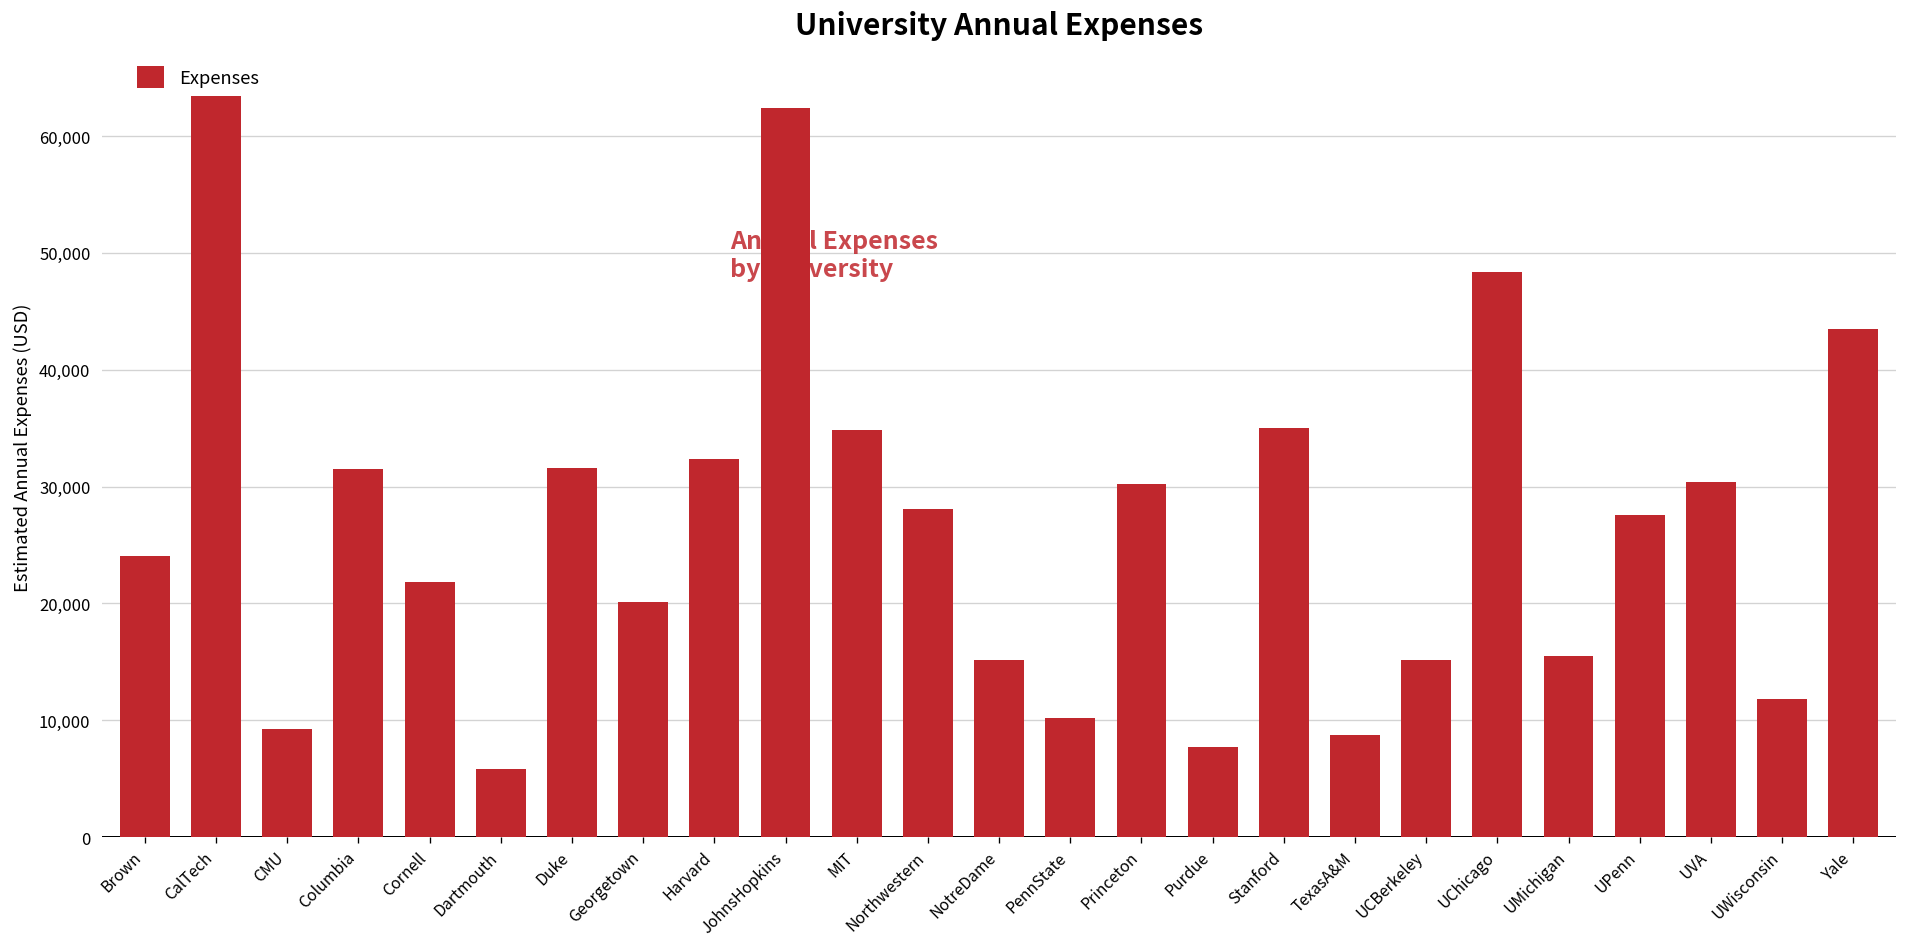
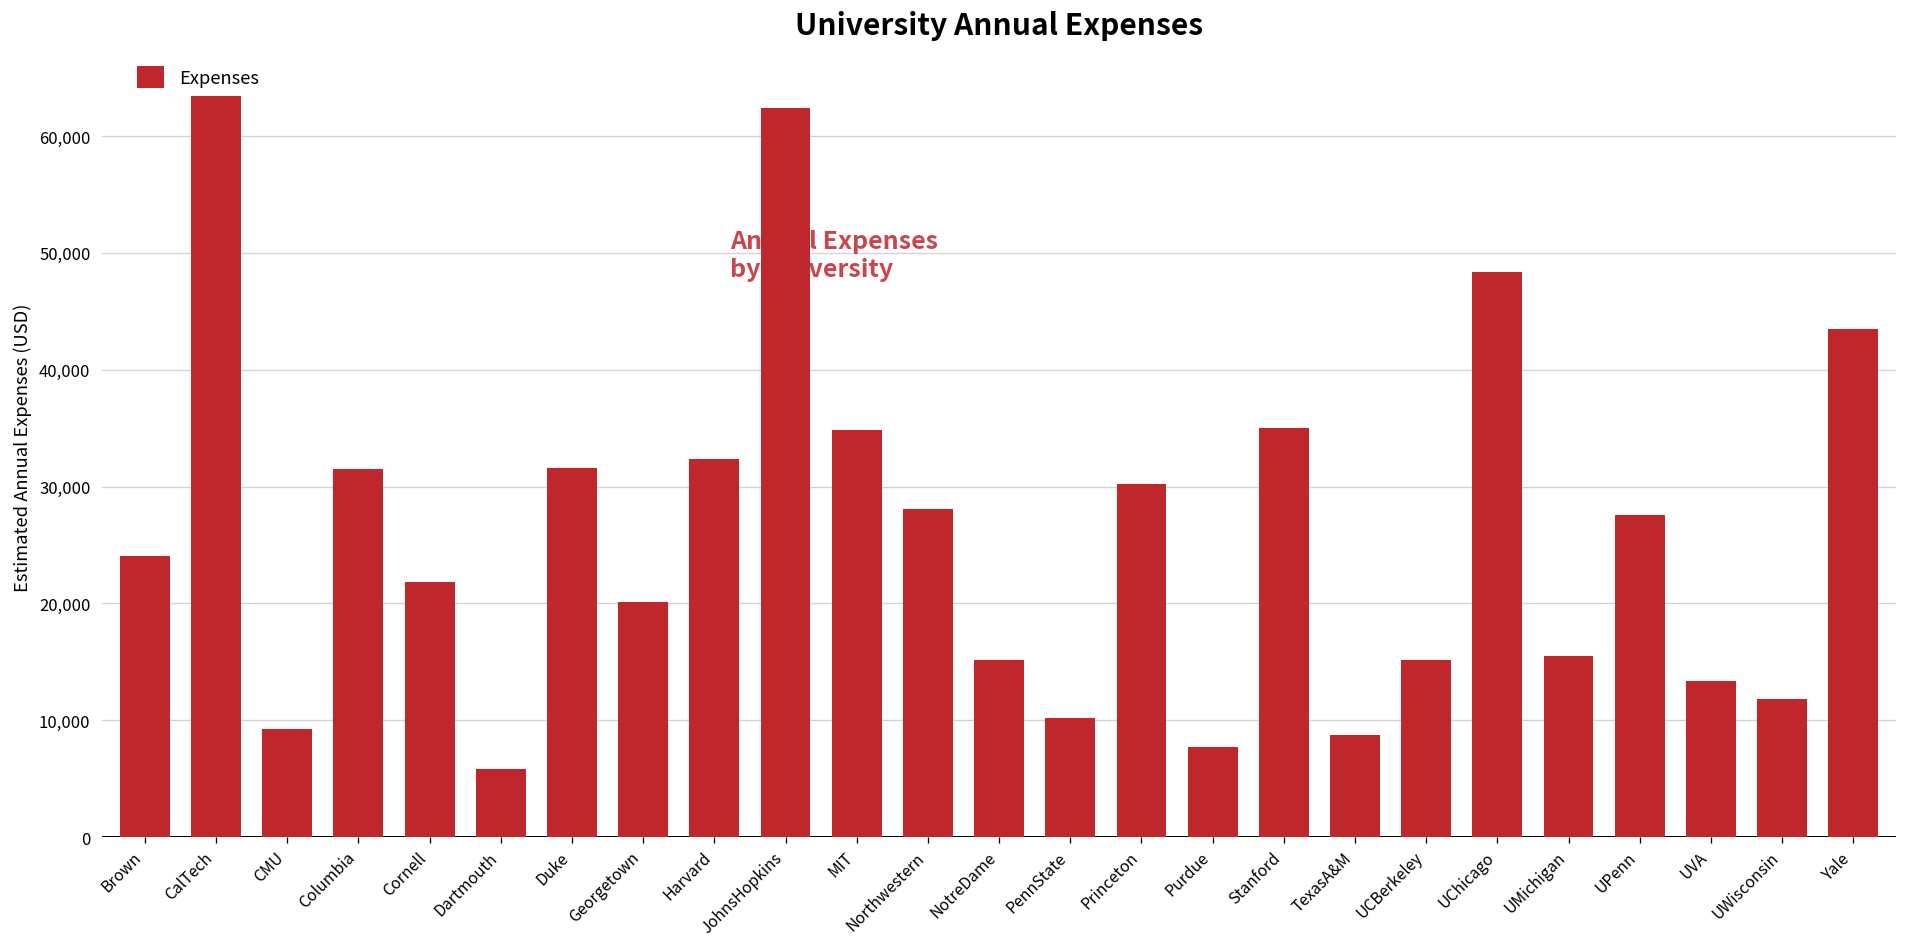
  {
    "Brown": "24,000",
    "CMU": "9,000",
    "Columbia": "32,000",
    "Cornell": "22,000",
    "Dartmouth": "6,000",
    "Duke": "32,000",
    "Georgetown": "20,000",
    "Harvard": "32,000",
    "JohnsHopkins": "62,000",
    "MIT": "35,000",
    "Northwestern": "28,000",
    "NotreDame": "15,000",
    "PennState": "10,000",
    "Princeton": "30,000",
    "Purdue": "8,000",
    "Stanford": "35,000",
    "TexasA&M": "9,000",
    "UCBerkeley": "15,000",
    "UChicago": "48,000",
    "UMichigan": "15,000",
    "UPenn": "28,000",
-   "UVA": "30,000",
+   "UVA": "13,000",
    "UWisconsin": "12,000",
    "Yale": "44,000"
  }
